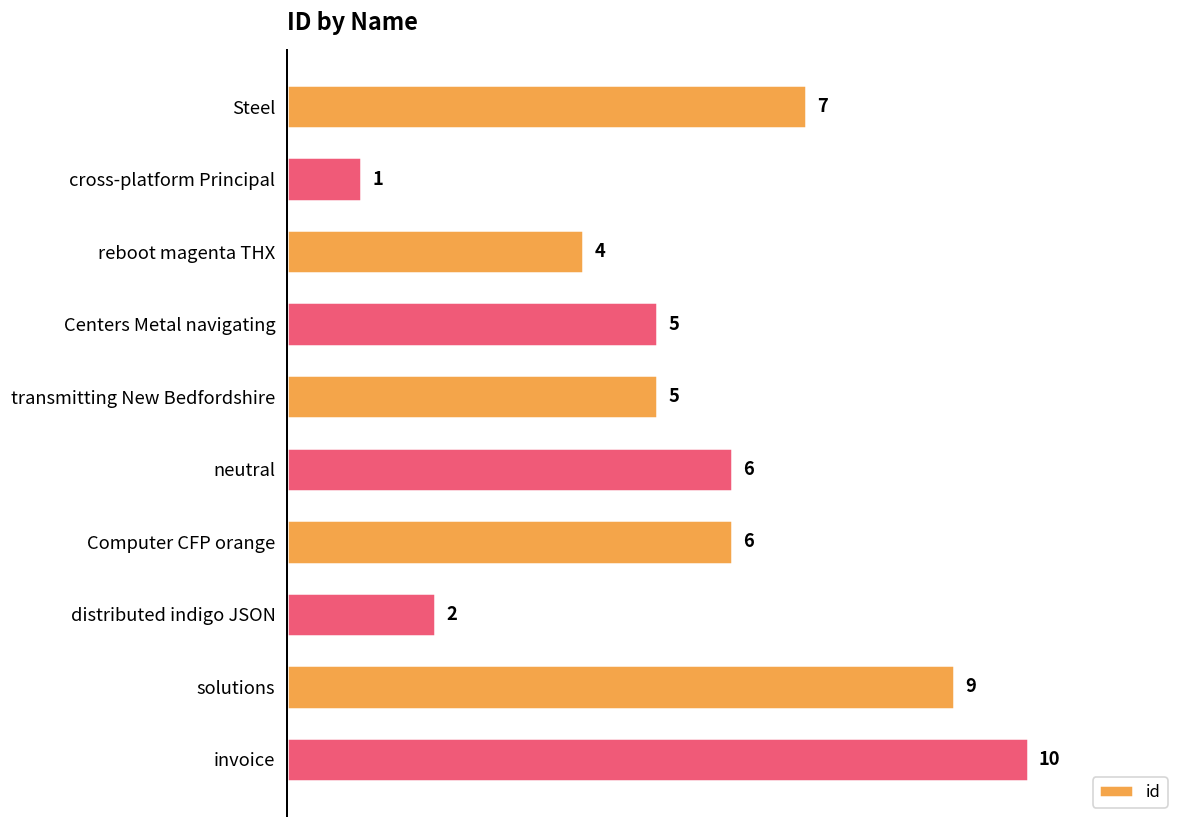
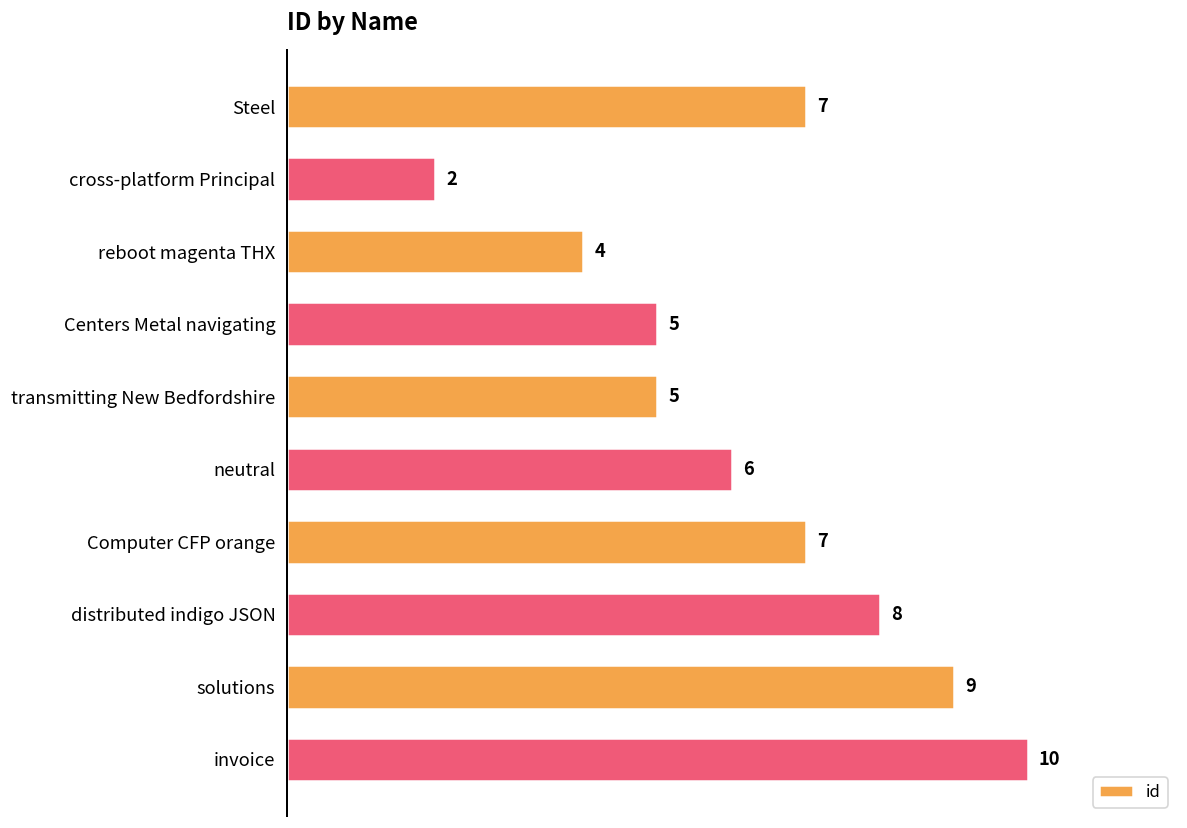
  {
    "Steel": 7,
-   "cross-platform Principal": 1,
+   "cross-platform Principal": 2,
    "reboot magenta THX": 4,
    "Centers Metal navigating": 5,
    "transmitting New Bedfordshire": 5,
    "neutral": 6,
-   "Computer CFP orange": 6,
-   "distributed indigo JSON": 2,
+   "Computer CFP orange": 7,
+   "distributed indigo JSON": 8,
    "solutions": 9,
    "invoice": 10
  }
